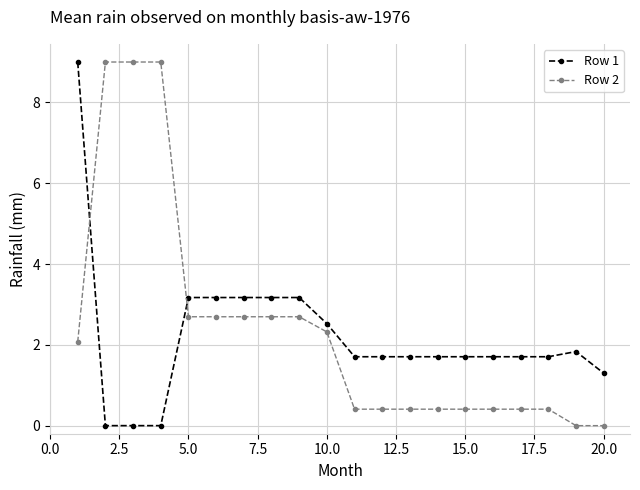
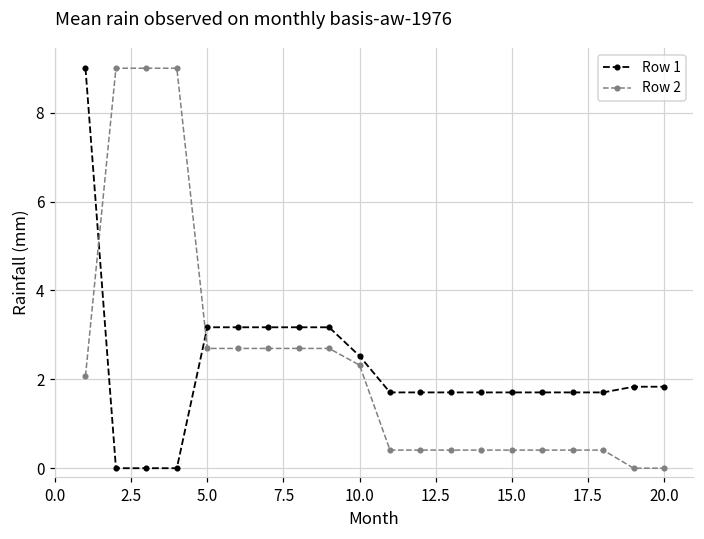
  {
    "Row 1": {
      "5.0": 3.2,
      "10.0": 2.5,
      "15.0": 1.7,
-     "20.0": 1.3
+     "20.0": 1.8
    },
    "Row 2": {
      "5.0": 2.7,
      "10.0": 2.3,
      "15.0": 0.4,
      "20.0": 0.0
    }
  }
